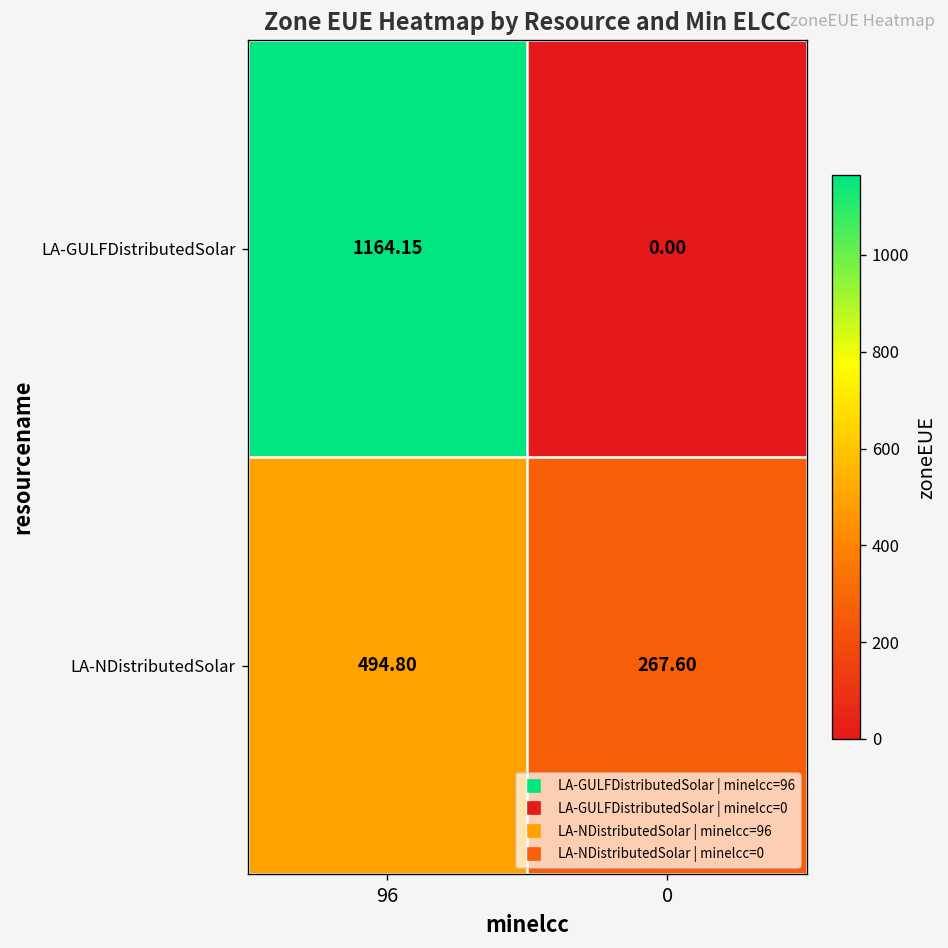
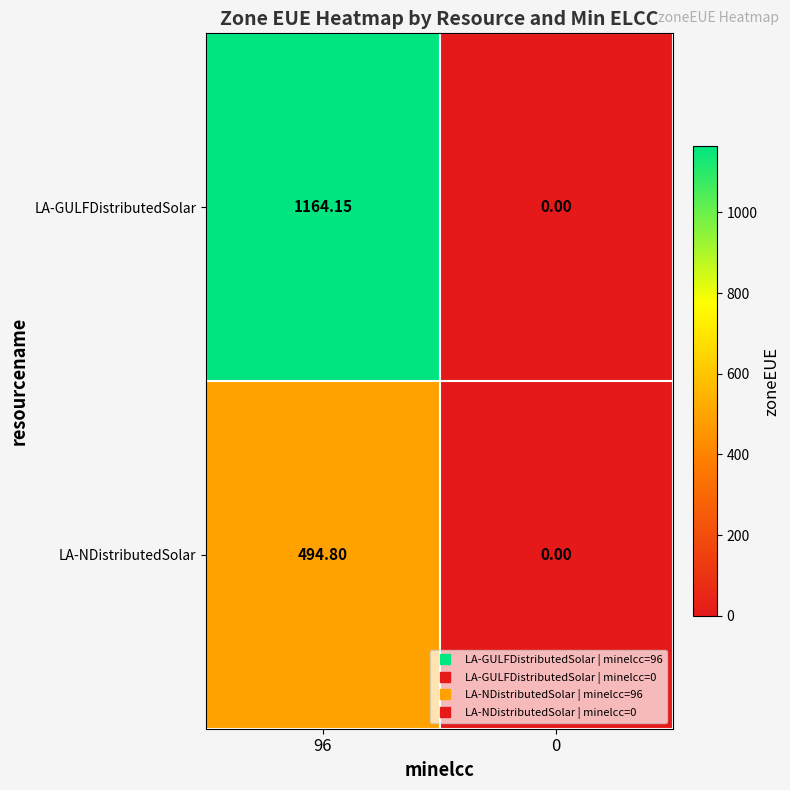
  {
    "LA-GULFDistributedSolar": {
      "96": 1164.15,
      "0": 0.00
    },
    "LA-NDistributedSolar": {
      "96": 494.80,
-     "0": 267.60
+     "0": 0.00
    }
  }
